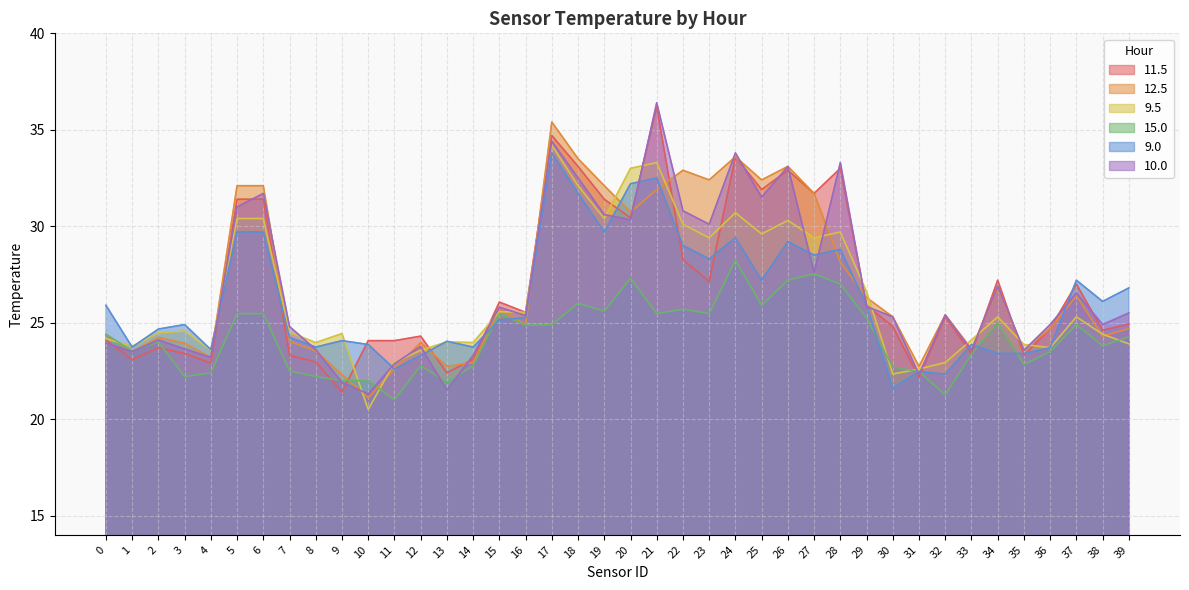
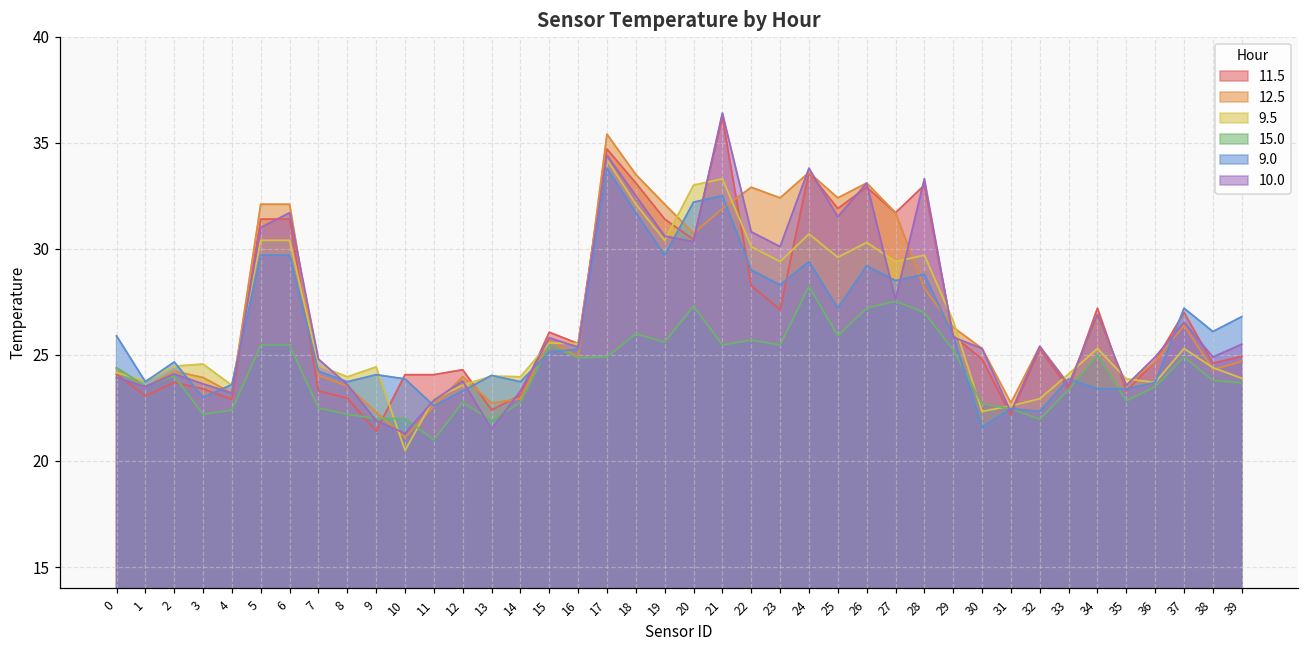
  {
    "15.0": {
      "3": 22.2,
      "4": 22.4,
      "5": 25.5,
      "6": 25.5,
      "7": 22.5,
      "8": 22.2,
      "10": 22.0,
      "11": 21.0,
      "12": 22.8,
      "13": 21.9,
      "14": 22.8,
      "17": 24.9,
      "18": 26.0,
      "19": 25.6,
      "20": 27.3,
      "21": 25.5,
      "22": 25.7,
      "23": 25.5,
      "24": 28.2,
      "25": 25.9,
      "26": 27.2,
      "28": 27.0,
      "29": 25.2,
      "30": 22.7,
-     "32": 21.2,
+     "32": 22.0,
      "34": 25.0,
      "35": 22.8,
      "36": 23.5,
      "37": 24.9,
      "38": 23.8,
-     "39": 24.3
+     "39": 23.7
    },
    "9.0": {
      "0": 25.9,
      "2": 24.7,
-     "3": 24.9,
+     "3": 23.0,
      "5": 29.7,
      "6": 29.7,
      "7": 24.2,
      "8": 23.7,
      "9": 24.1,
      "10": 23.9,
      "12": 23.3,
      "14": 23.7,
      "15": 25.1,
      "17": 33.8,
      "18": 31.7,
      "19": 29.7,
      "20": 32.2,
      "21": 32.5,
      "22": 29.0,
      "23": 28.3,
      "24": 29.4,
      "25": 27.2,
      "26": 29.2,
      "27": 28.5,
      "28": 28.8,
      "30": 21.6,
      "32": 22.3,
      "33": 23.9,
      "34": 23.4,
      "37": 27.2,
      "38": 26.1,
      "39": 26.8
    },
    "10.0": {
      "0": 23.9,
      "3": 23.6,
      "5": 31.0,
      "6": 31.7,
      "7": 24.8,
      "10": 21.3,
      "12": 23.8,
      "13": 21.5,
      "14": 23.3,
      "17": 34.4,
      "18": 32.5,
      "19": 30.6,
      "21": 36.4,
      "22": 30.8,
      "23": 30.1,
      "24": 33.8,
      "25": 31.5,
      "28": 33.3,
      "31": 22.3,
      "36": 24.9,
      "38": 24.9,
      "39": 25.5
    }
  }
